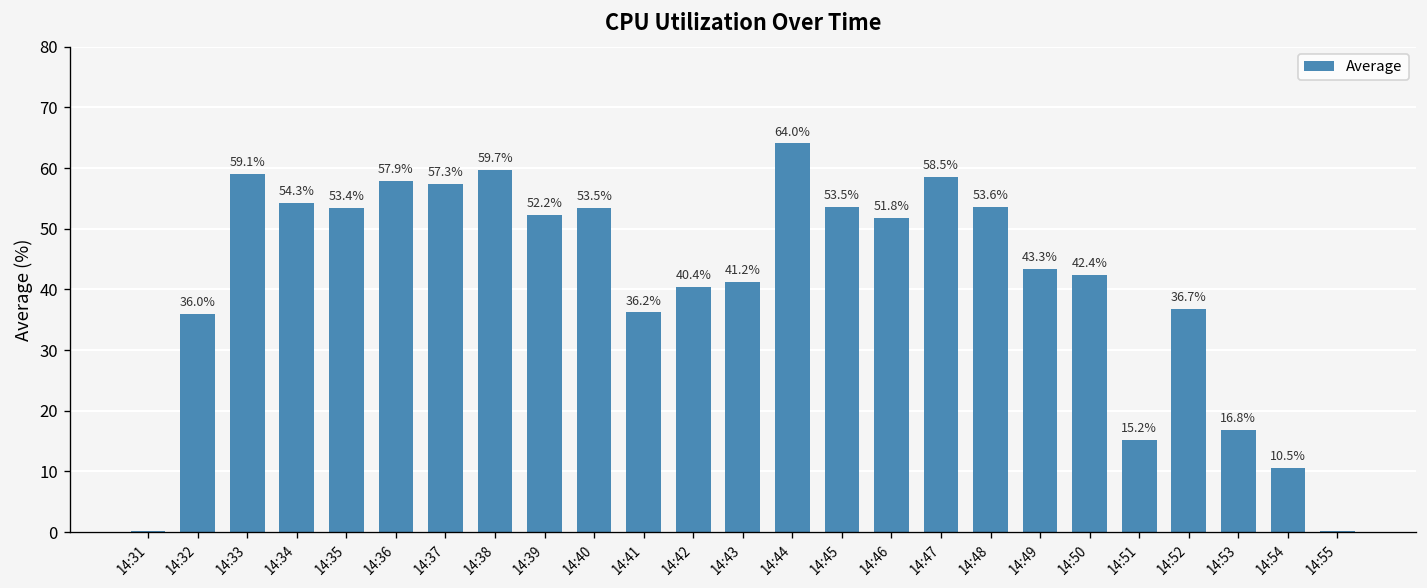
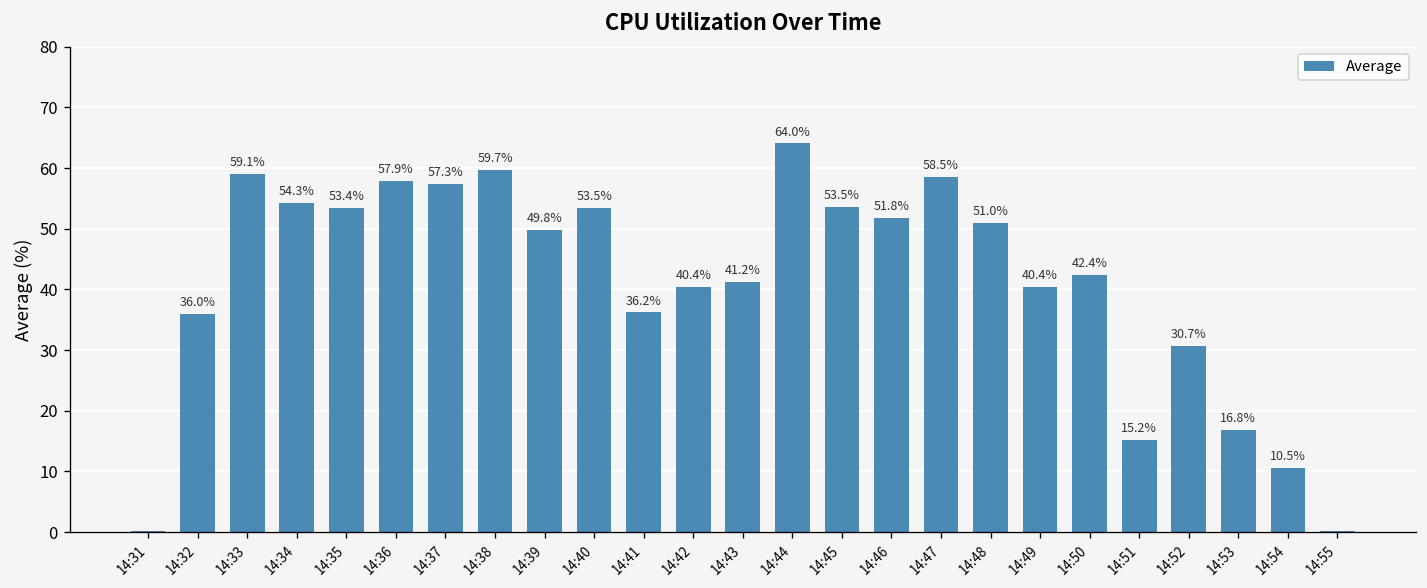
  {
    "14:32": "36.0%",
    "14:33": "59.1%",
    "14:34": "54.3%",
    "14:35": "53.4%",
    "14:36": "57.9%",
    "14:37": "57.3%",
    "14:38": "59.7%",
-   "14:39": "52.2%",
+   "14:39": "49.8%",
    "14:40": "53.5%",
    "14:41": "36.2%",
    "14:42": "40.4%",
    "14:43": "41.2%",
    "14:44": "64.0%",
    "14:45": "53.5%",
    "14:46": "51.8%",
    "14:47": "58.5%",
-   "14:48": "53.6%",
-   "14:49": "43.3%",
+   "14:48": "51.0%",
+   "14:49": "40.4%",
    "14:50": "42.4%",
    "14:51": "15.2%",
-   "14:52": "36.7%",
+   "14:52": "30.7%",
    "14:53": "16.8%",
    "14:54": "10.5%"
  }
